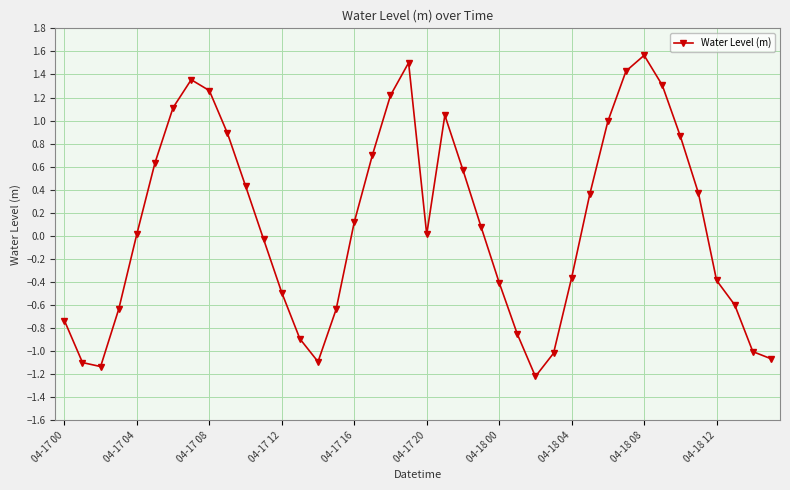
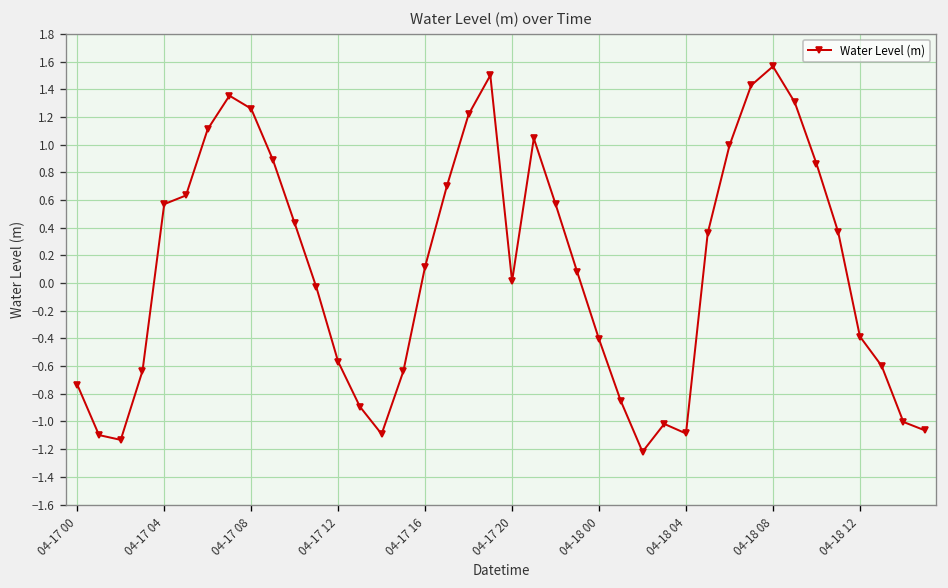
  {
    "04-17 00": -0.73,
-   "04-17 04": 0.02,
+   "04-17 04": 0.57,
    "04-17 08": 1.26,
-   "04-17 12": -0.49,
+   "04-17 12": -0.57,
    "04-17 16": 0.12,
    "04-17 20": 0.01,
    "04-18 00": -0.41,
-   "04-18 04": -0.36,
+   "04-18 04": -1.09,
    "04-18 08": 1.57,
    "04-18 12": -0.39
  }
